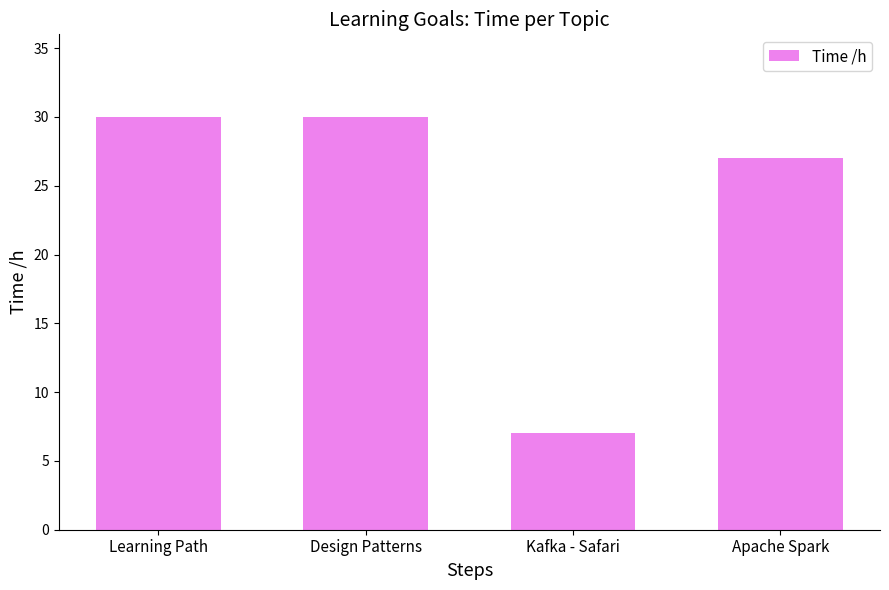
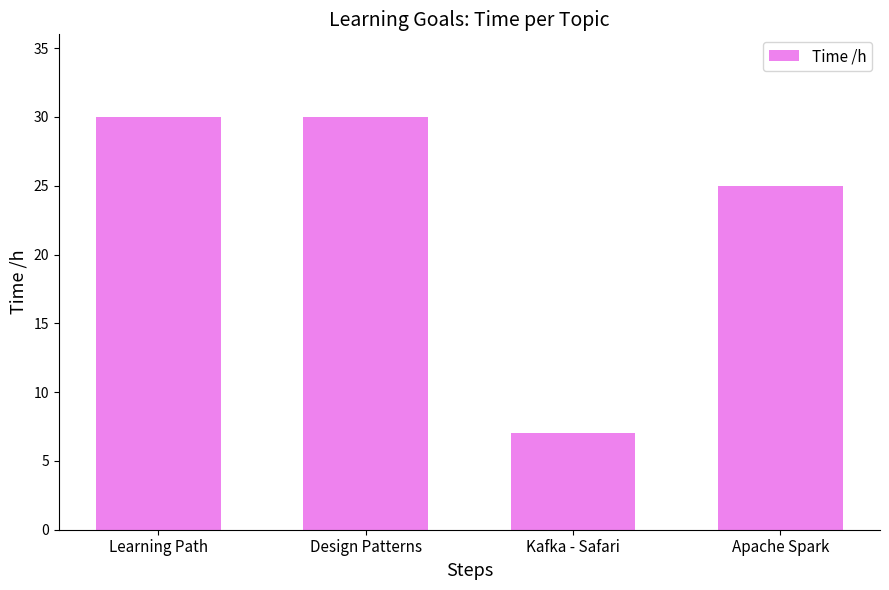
  {
    "Learning Path": 30,
    "Design Patterns": 30,
    "Kafka - Safari": 7,
-   "Apache Spark": 27
+   "Apache Spark": 25
  }
